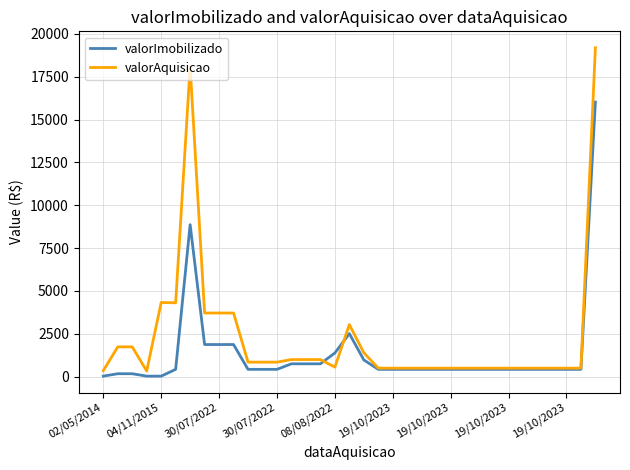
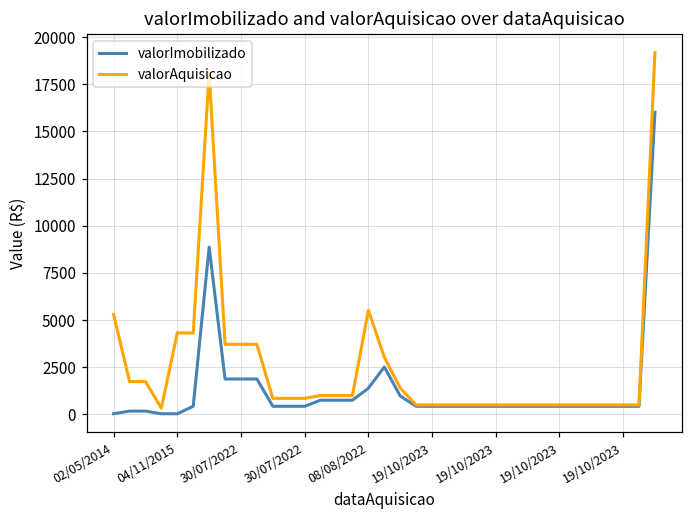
  {
    "valorImobilizado": {
      "02/05/2014": 0,
      "04/11/2015": 0,
      "08/08/2022": 1400
    },
    "valorAquisicao": {
-     "02/05/2014": 400,
+     "02/05/2014": 5300,
      "04/11/2015": 4300,
-     "08/08/2022": 600
+     "08/08/2022": 5500
    }
  }
